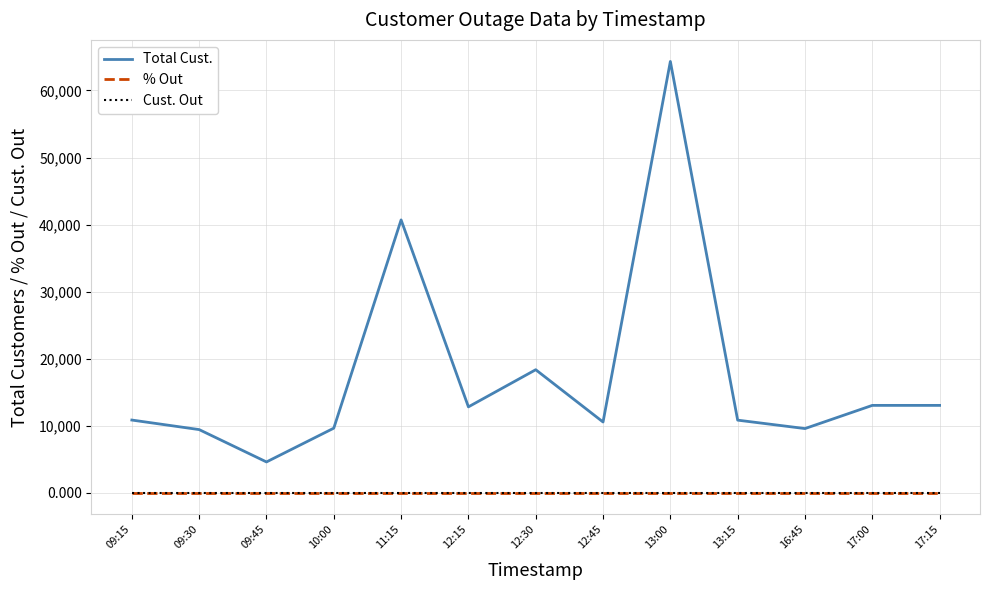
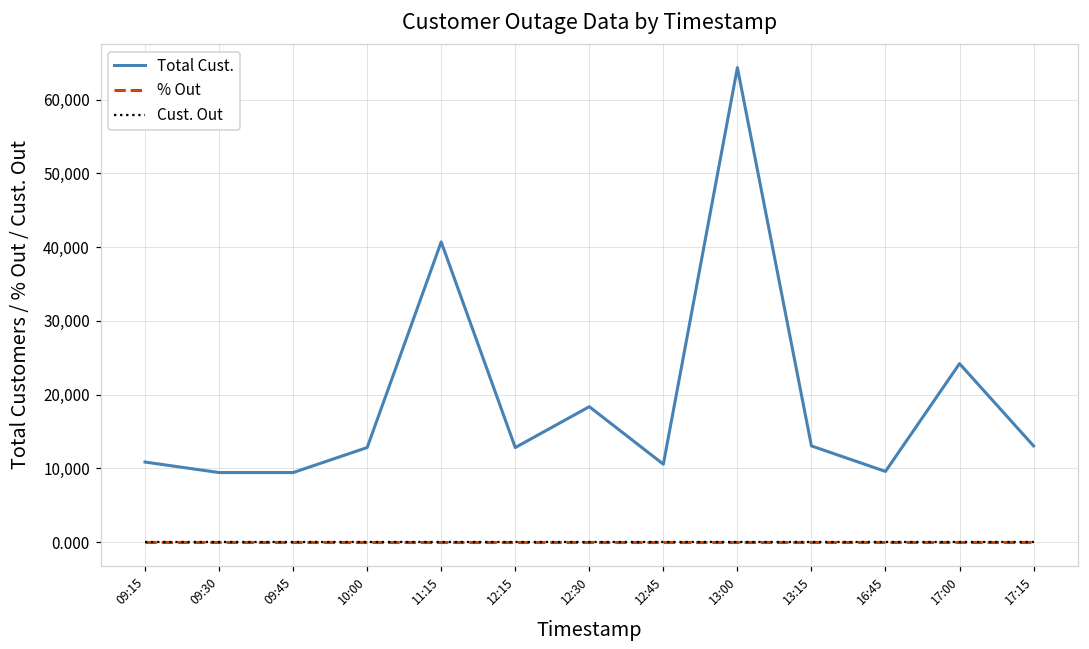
  {
    "Total Cust.": {
      "09:15": "11,000",
      "09:30": "9,000",
-     "09:45": "5,000",
-     "10:00": "10,000",
+     "09:45": "9,000",
+     "10:00": "13,000",
      "11:15": "41,000",
      "12:15": "13,000",
      "12:30": "18,000",
      "12:45": "11,000",
      "13:00": "64,000",
-     "13:15": "11,000",
+     "13:15": "13,000",
      "16:45": "10,000",
-     "17:00": "13,000",
+     "17:00": "24,000",
      "17:15": "13,000"
    },
    "Cust. Out": {
      "09:15": "0",
      "09:30": "0",
      "09:45": "0",
      "10:00": "0",
      "11:15": "0",
      "12:15": "0",
      "12:30": "0",
      "12:45": "0",
      "13:00": "0",
      "13:15": "0",
      "16:45": "0",
      "17:00": "0",
      "17:15": "0"
    }
  }
